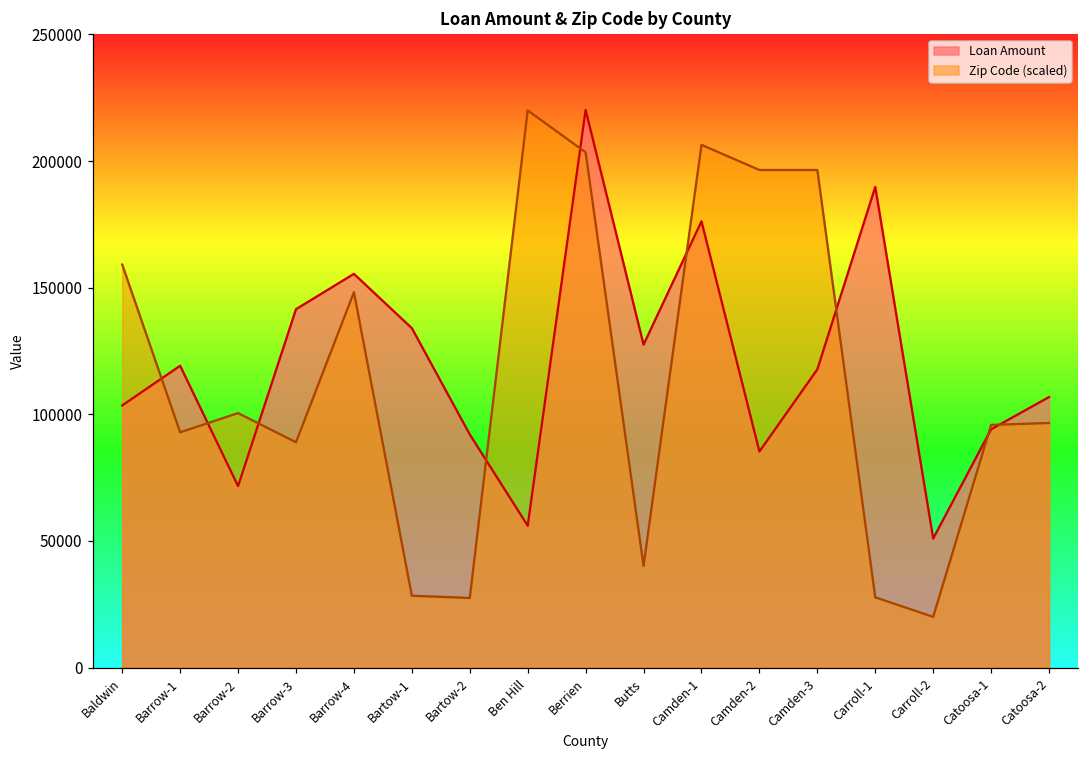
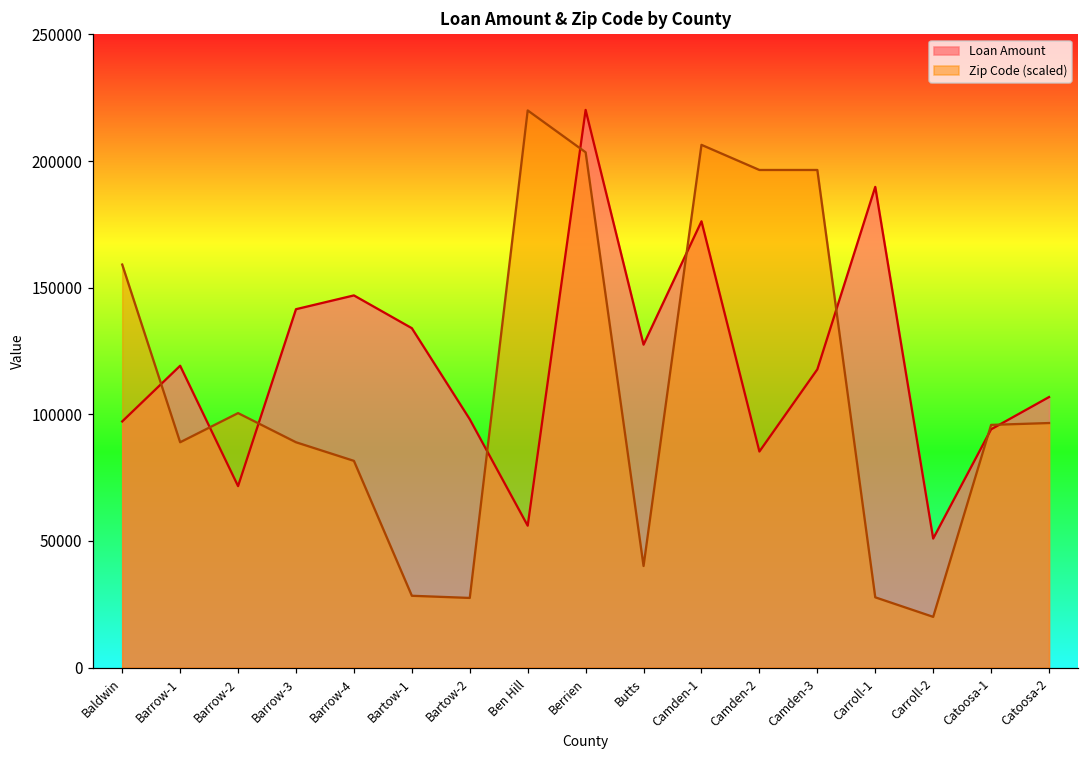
  {
    "Loan Amount": {
-     "Baldwin": 104000,
+     "Baldwin": 97000,
      "Barrow-1": 119000,
      "Barrow-2": 72000,
      "Barrow-3": 142000,
-     "Barrow-4": 155000,
+     "Barrow-4": 147000,
      "Bartow-1": 134000,
-     "Bartow-2": 92000,
+     "Bartow-2": 98000,
      "Ben Hill": 56000,
      "Berrien": 220000,
      "Butts": 128000,
      "Camden-1": 176000,
      "Camden-2": 85000,
      "Camden-3": 118000,
      "Carroll-1": 190000,
      "Carroll-2": 51000,
      "Catoosa-1": 94000,
      "Catoosa-2": 107000
    },
    "Zip Code (scaled)": {
      "Baldwin": 159000,
-     "Barrow-1": 93000,
+     "Barrow-1": 89000,
      "Barrow-2": 100000,
      "Barrow-3": 89000,
-     "Barrow-4": 148000,
+     "Barrow-4": 82000,
      "Bartow-1": 28000,
      "Bartow-2": 27000,
      "Ben Hill": 220000,
      "Berrien": 203000,
      "Butts": 40000,
      "Camden-1": 206000,
      "Camden-2": 196000,
      "Camden-3": 196000,
      "Carroll-1": 28000,
      "Carroll-2": 20000,
      "Catoosa-1": 96000,
      "Catoosa-2": 97000
    }
  }
